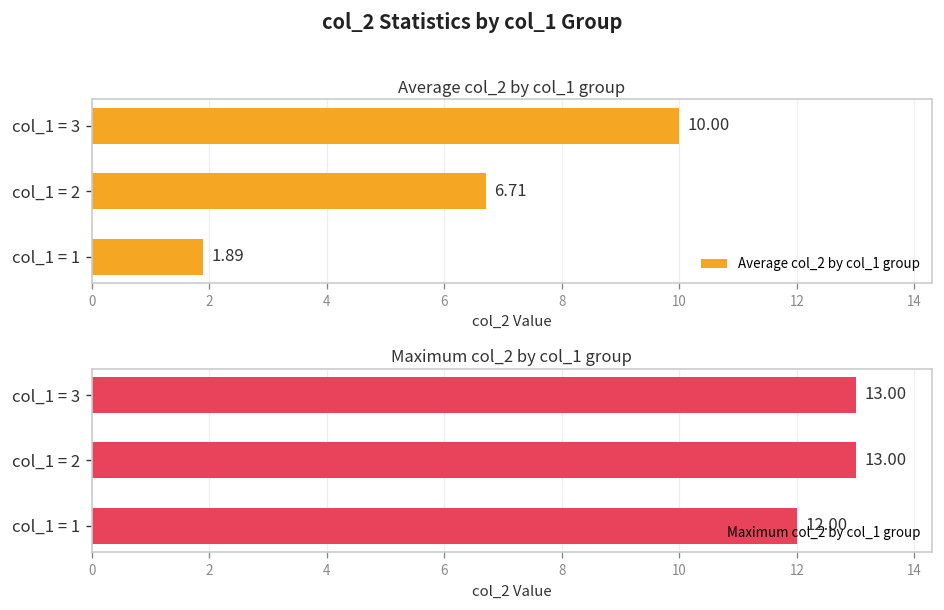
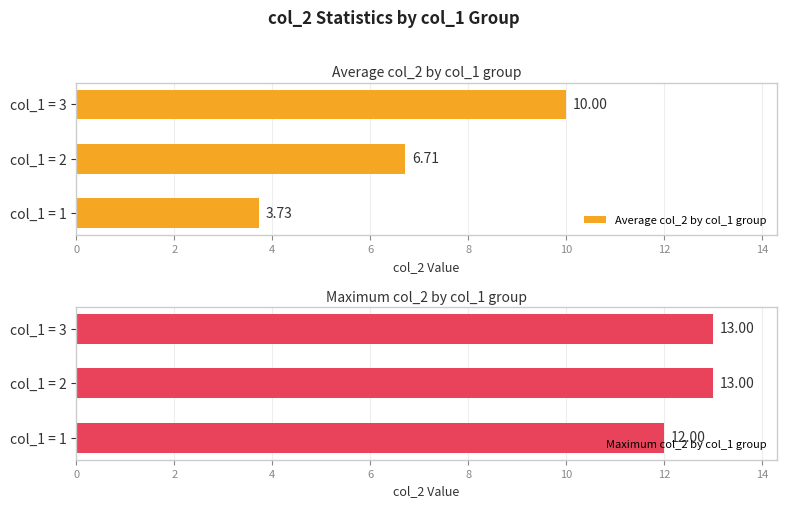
  {
    "Average col_2 by col_1 group": {
      "col_1 = 3": 10.00,
      "col_1 = 2": 6.71,
-     "col_1 = 1": 1.89
+     "col_1 = 1": 3.73
    },
    "Maximum col_2 by col_1 group": {
      "col_1 = 3": 13.00,
      "col_1 = 2": 13.00,
      "col_1 = 1": 12.00
    }
  }
